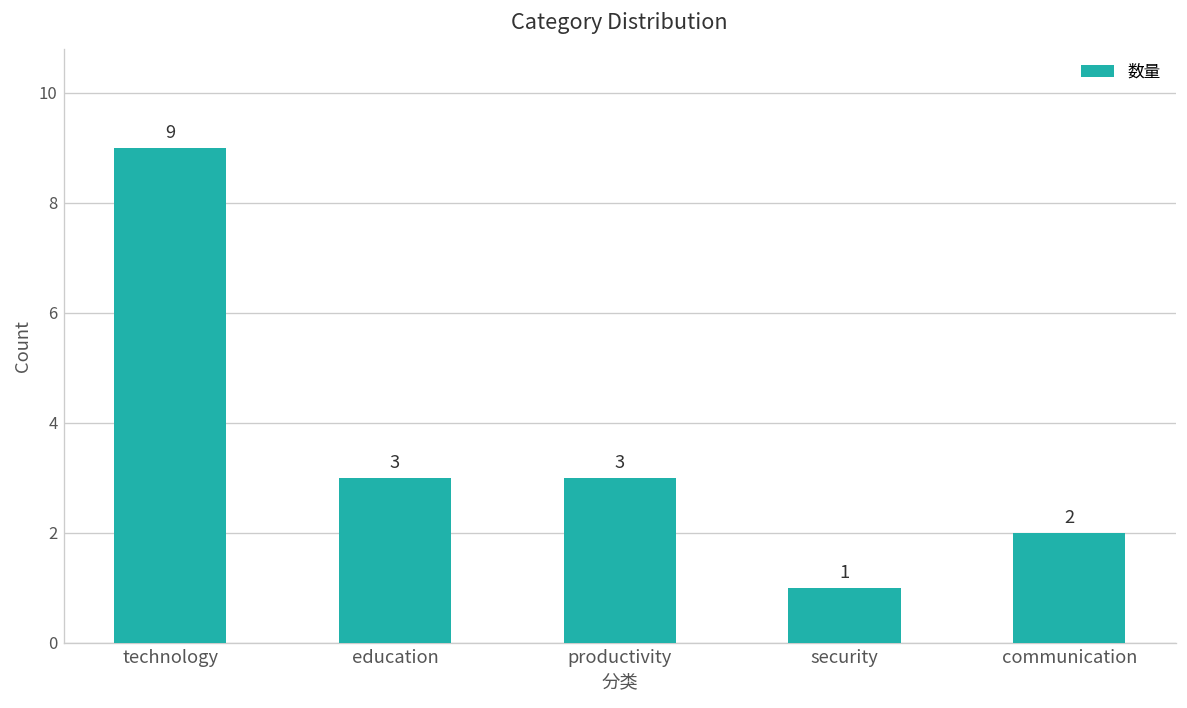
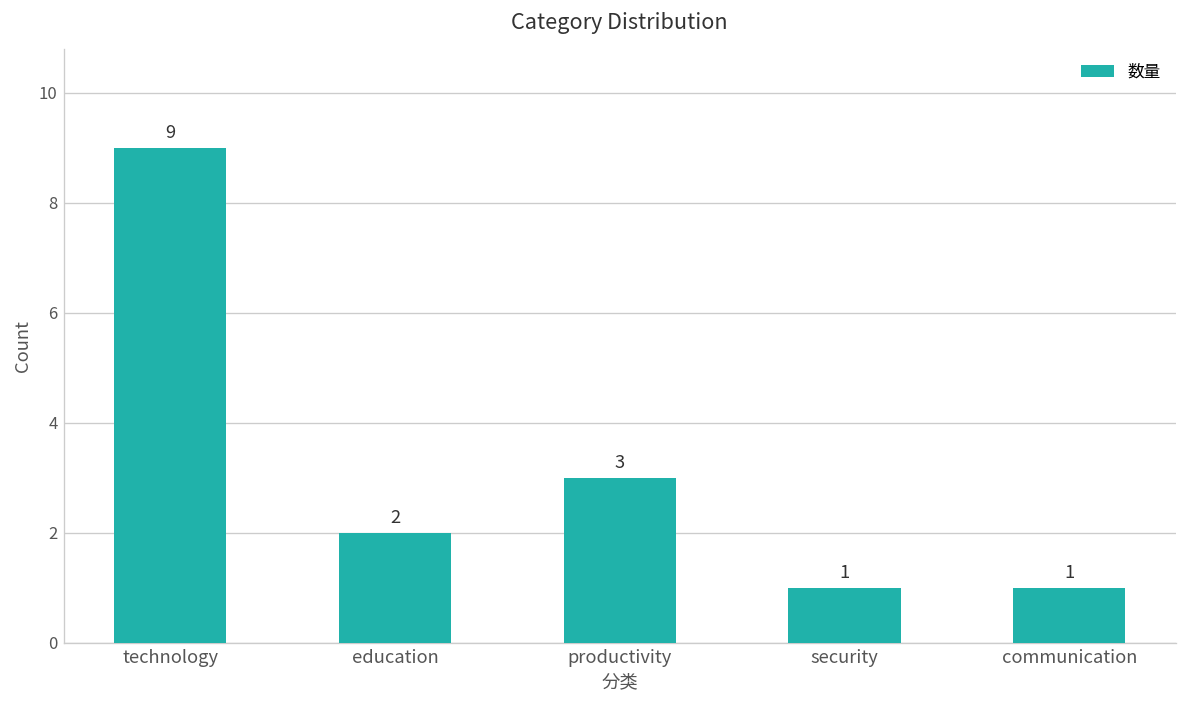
  {
    "technology": 9,
-   "education": 3,
+   "education": 2,
    "productivity": 3,
    "security": 1,
-   "communication": 2
+   "communication": 1
  }
